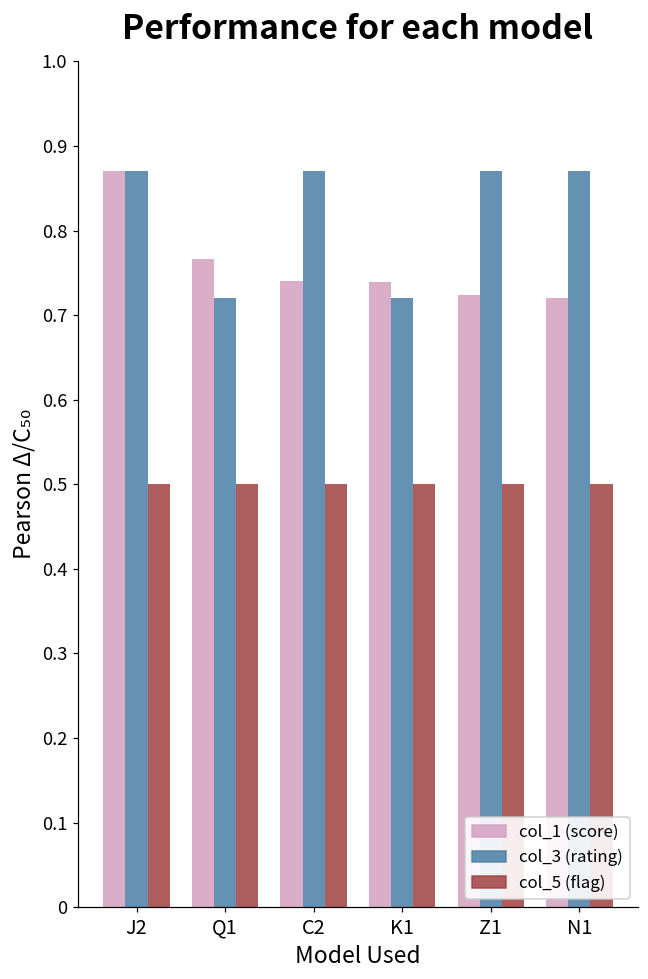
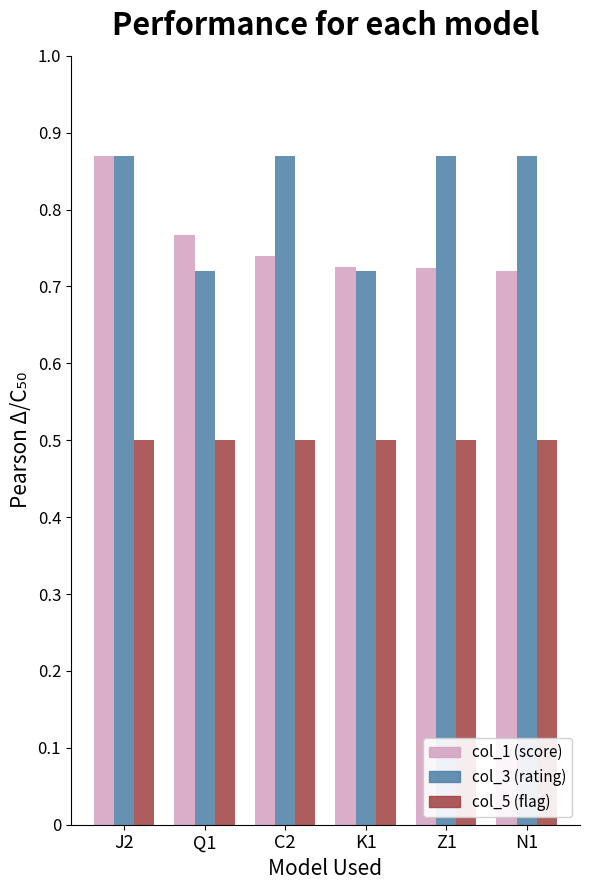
  {
    "col_1 (score)": {
      "J2": 0.87,
      "Q1": 0.77,
      "C2": 0.74,
-     "K1": 0.74,
+     "K1": 0.73,
      "Z1": 0.72,
      "N1": 0.72
    },
    "col_3 (rating)": {
      "J2": 0.87,
      "Q1": 0.72,
      "C2": 0.87,
      "K1": 0.72,
      "Z1": 0.87,
      "N1": 0.87
    },
    "col_5 (flag)": {
      "J2": 0.50,
      "Q1": 0.50,
      "C2": 0.50,
      "K1": 0.50,
      "Z1": 0.50,
      "N1": 0.50
    }
  }
